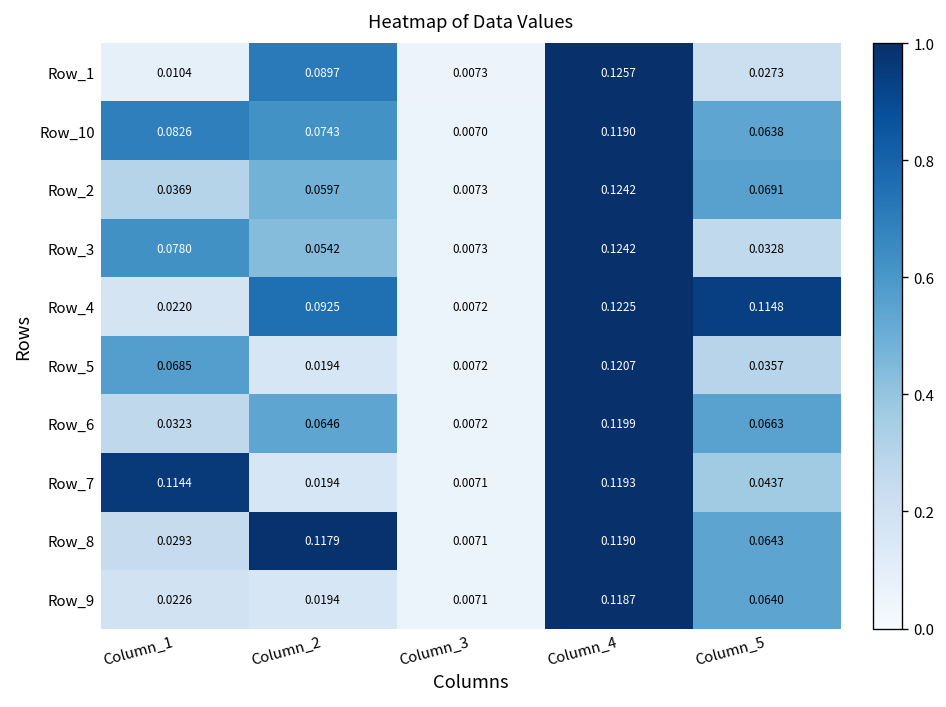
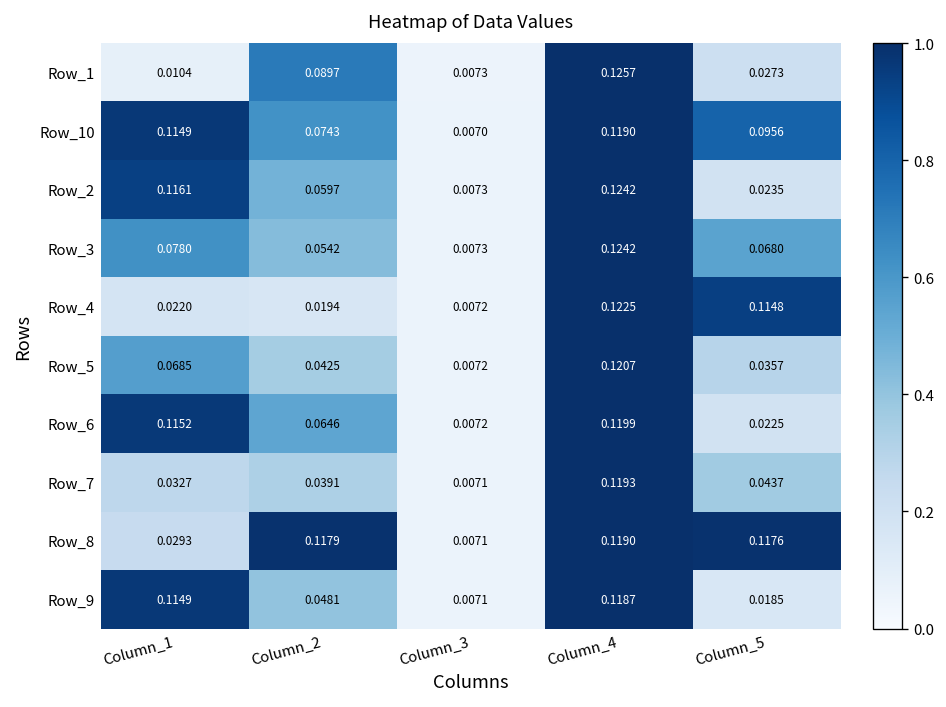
  {
    "Row_1": {
      "Column_1": 0.0104,
      "Column_2": 0.0897,
      "Column_3": 0.0073,
      "Column_4": 0.1257,
      "Column_5": 0.0273
    },
    "Row_10": {
-     "Column_1": 0.0826,
+     "Column_1": 0.1149,
      "Column_2": 0.0743,
      "Column_3": 0.0070,
      "Column_4": 0.1190,
-     "Column_5": 0.0638
+     "Column_5": 0.0956
    },
    "Row_2": {
-     "Column_1": 0.0369,
+     "Column_1": 0.1161,
      "Column_2": 0.0597,
      "Column_3": 0.0073,
      "Column_4": 0.1242,
-     "Column_5": 0.0691
+     "Column_5": 0.0235
    },
    "Row_3": {
      "Column_1": 0.0780,
      "Column_2": 0.0542,
      "Column_3": 0.0073,
      "Column_4": 0.1242,
-     "Column_5": 0.0328
+     "Column_5": 0.0680
    },
    "Row_4": {
      "Column_1": 0.0220,
-     "Column_2": 0.0925,
+     "Column_2": 0.0194,
      "Column_3": 0.0072,
      "Column_4": 0.1225,
      "Column_5": 0.1148
    },
    "Row_5": {
      "Column_1": 0.0685,
-     "Column_2": 0.0194,
+     "Column_2": 0.0425,
      "Column_3": 0.0072,
      "Column_4": 0.1207,
      "Column_5": 0.0357
    },
    "Row_6": {
-     "Column_1": 0.0323,
+     "Column_1": 0.1152,
      "Column_2": 0.0646,
      "Column_3": 0.0072,
      "Column_4": 0.1199,
-     "Column_5": 0.0663
+     "Column_5": 0.0225
    },
    "Row_7": {
-     "Column_1": 0.1144,
-     "Column_2": 0.0194,
+     "Column_1": 0.0327,
+     "Column_2": 0.0391,
      "Column_3": 0.0071,
      "Column_4": 0.1193,
      "Column_5": 0.0437
    },
    "Row_8": {
      "Column_1": 0.0293,
      "Column_2": 0.1179,
      "Column_3": 0.0071,
      "Column_4": 0.1190,
-     "Column_5": 0.0643
+     "Column_5": 0.1176
    },
    "Row_9": {
-     "Column_1": 0.0226,
-     "Column_2": 0.0194,
+     "Column_1": 0.1149,
+     "Column_2": 0.0481,
      "Column_3": 0.0071,
      "Column_4": 0.1187,
-     "Column_5": 0.0640
+     "Column_5": 0.0185
    }
  }
